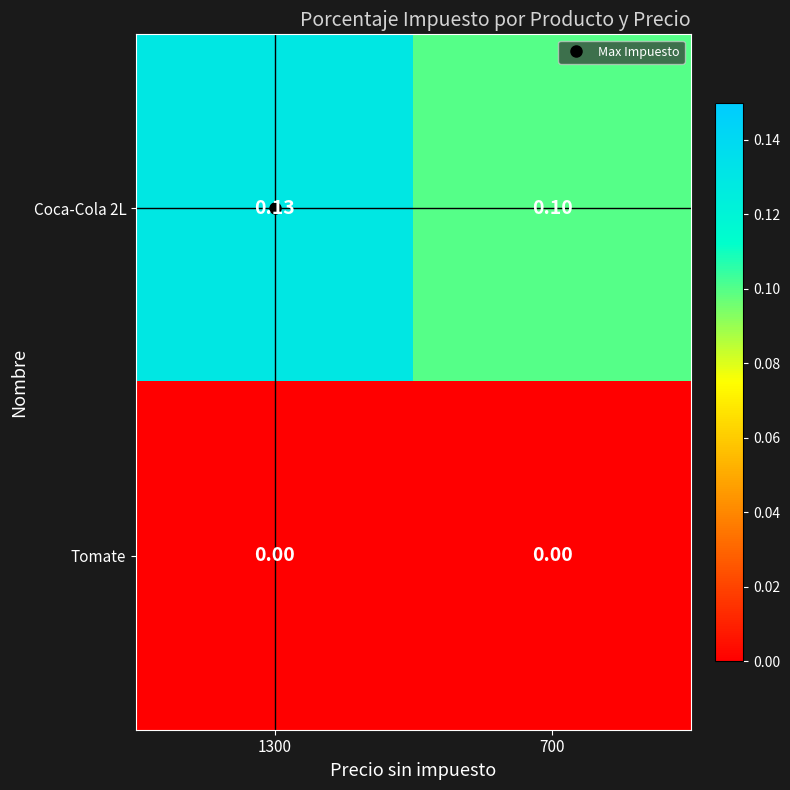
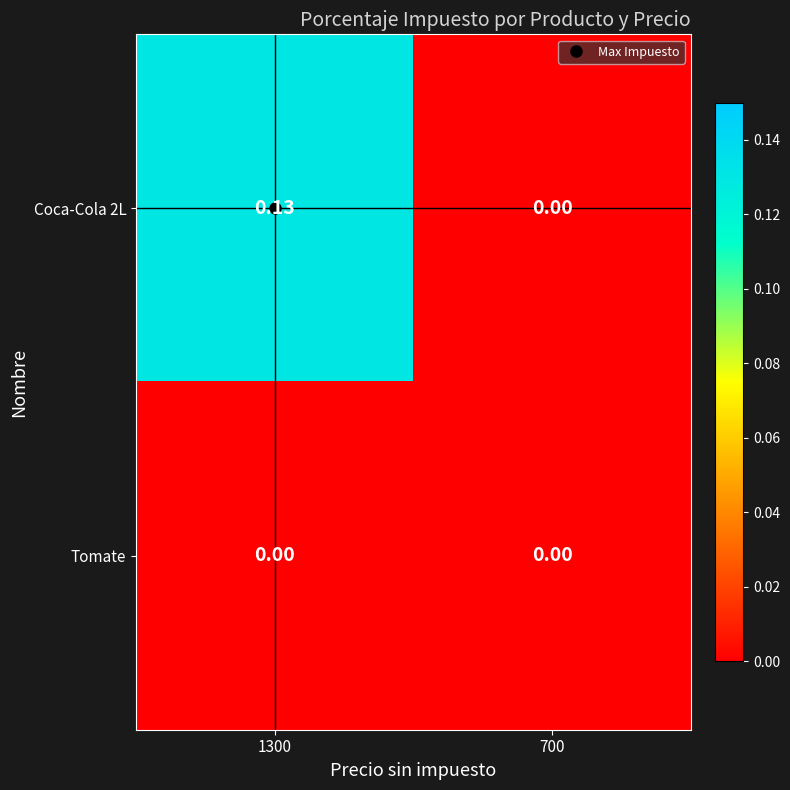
  {
    "Coca-Cola 2L": {
-     "700": 0.10
+     "700": 0.00
    },
    "Tomate": {
      "1300": 0.00,
      "700": 0.00
    }
  }
